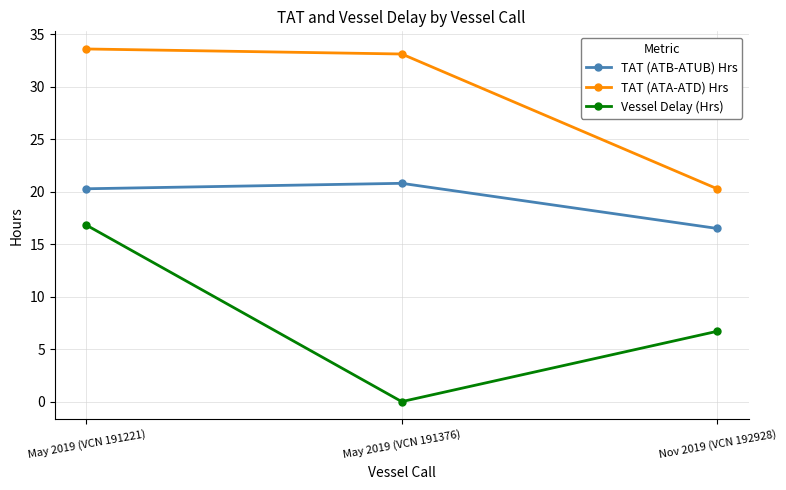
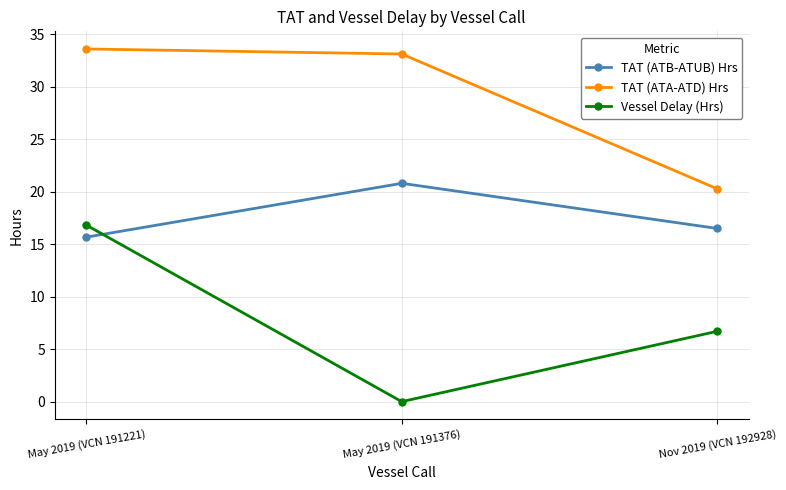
  {
    "TAT (ATB-ATUB) Hrs": {
-     "May 2019 (VCN 191221)": 20.3,
+     "May 2019 (VCN 191221)": 15.7,
      "May 2019 (VCN 191376)": 20.8,
      "Nov 2019 (VCN 192928)": 16.5
    },
    "TAT (ATA-ATD) Hrs": {
      "May 2019 (VCN 191221)": 33.6,
      "May 2019 (VCN 191376)": 33.1,
      "Nov 2019 (VCN 192928)": 20.3
    },
    "Vessel Delay (Hrs)": {
      "May 2019 (VCN 191221)": 16.8,
      "May 2019 (VCN 191376)": 0.0,
      "Nov 2019 (VCN 192928)": 6.7
    }
  }
